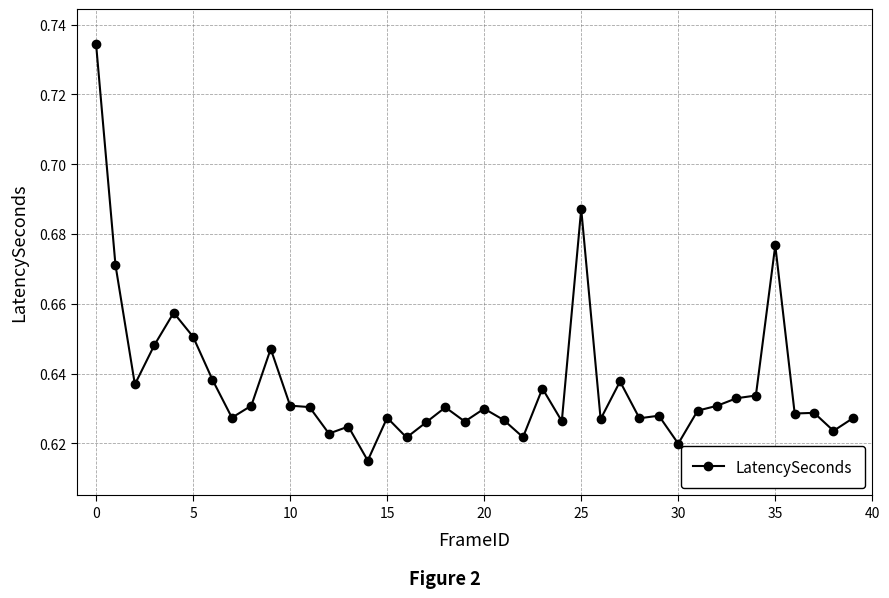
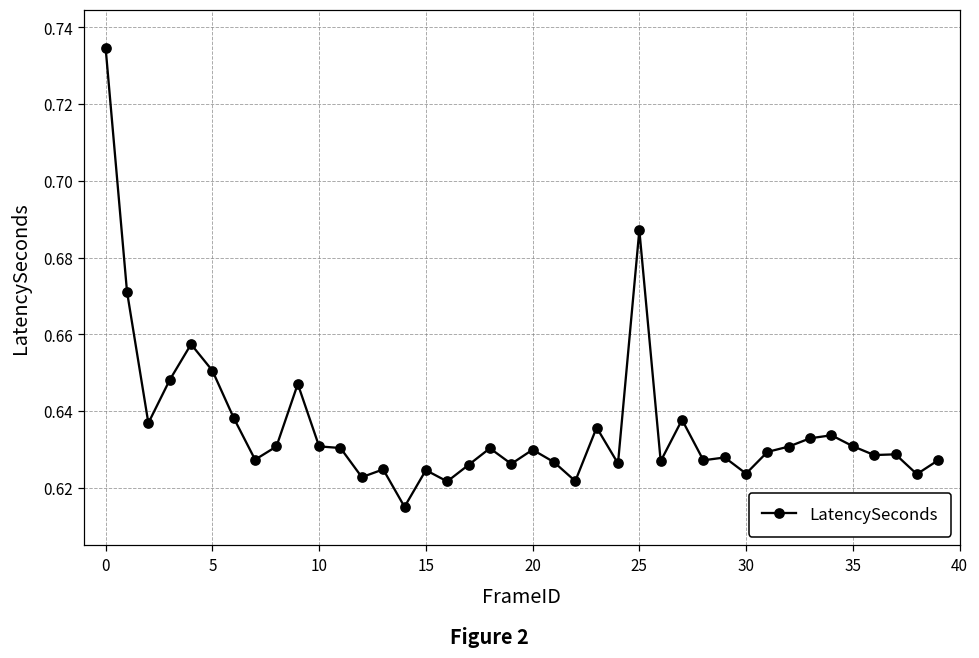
  {
    "0": 0.734,
    "5": 0.651,
    "10": 0.631,
-   "15": 0.627,
+   "15": 0.625,
    "20": 0.630,
    "25": 0.687,
-   "30": 0.620,
-   "35": 0.677
+   "30": 0.624,
+   "35": 0.631
  }
